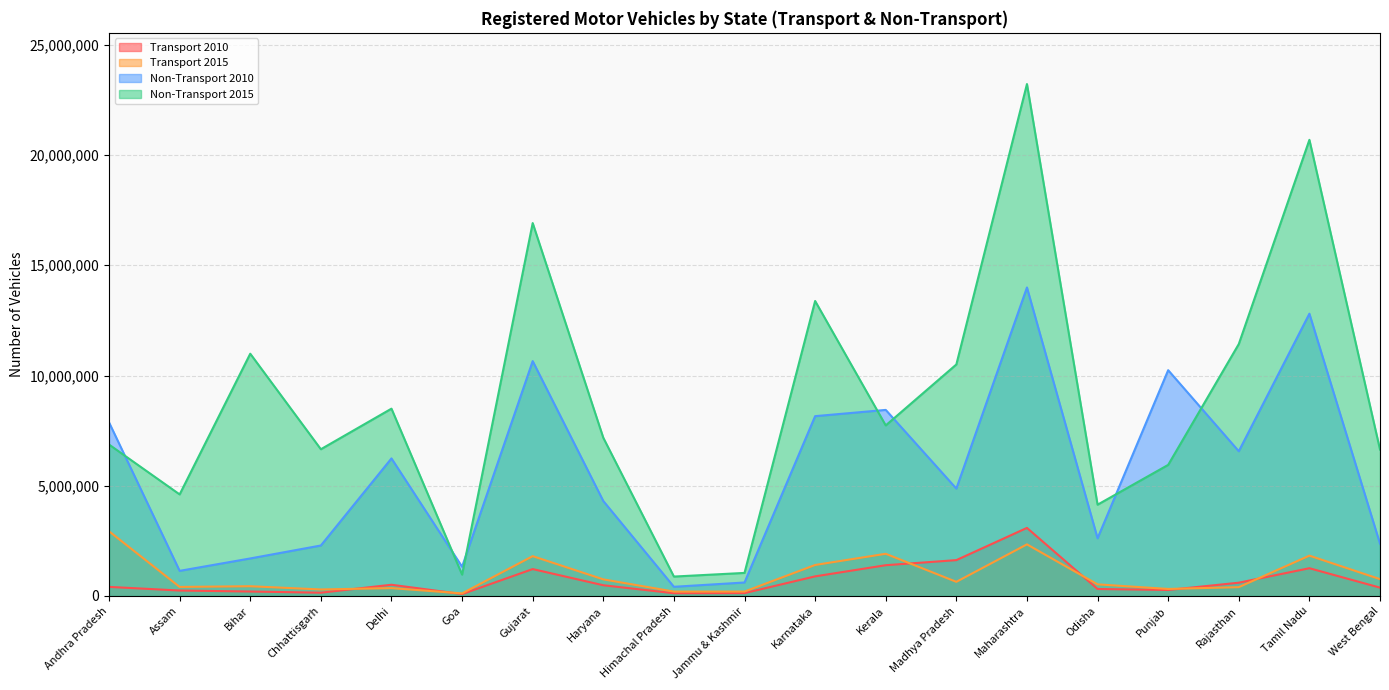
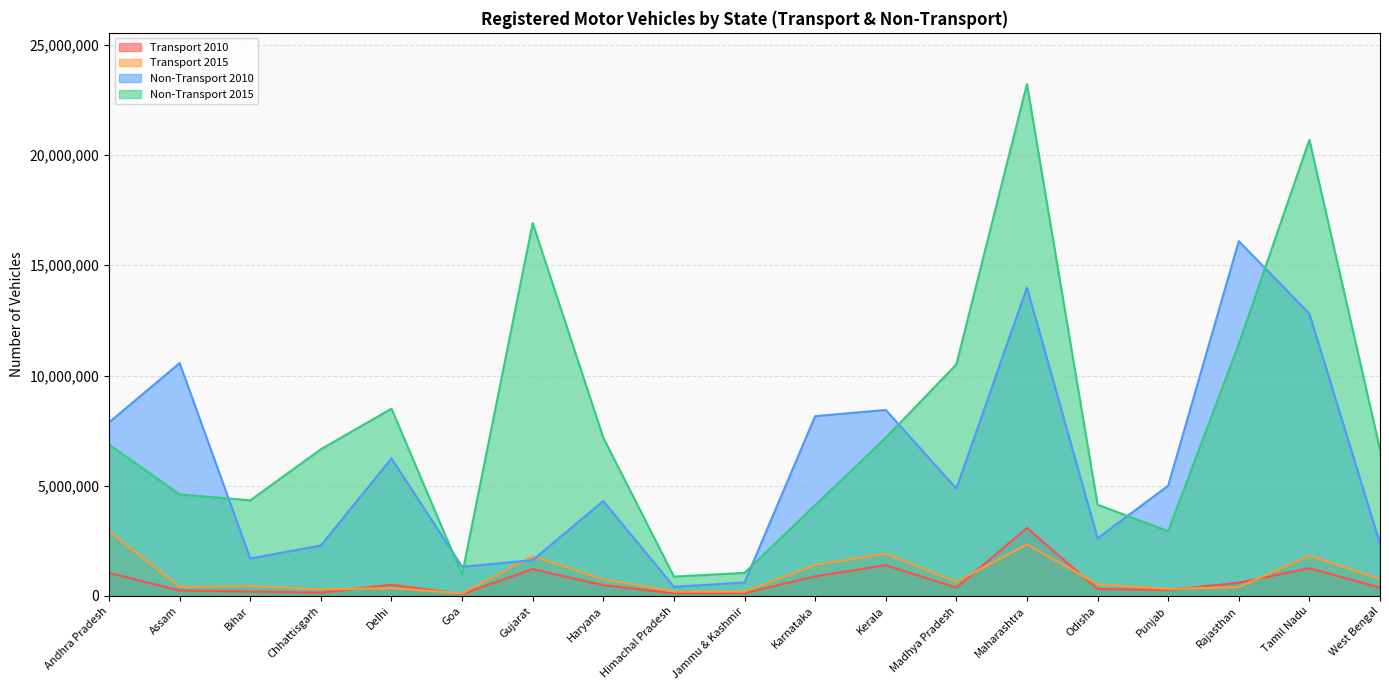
  {
    "Transport 2010": {
-     "Andhra Pradesh": "400,000",
+     "Andhra Pradesh": "1,000,000",
      "Assam": "200,000",
      "Bihar": "200,000",
      "Chhattisgarh": "100,000",
      "Delhi": "500,000",
      "Gujarat": "1,200,000",
      "Haryana": "500,000",
      "Karnataka": "900,000",
      "Kerala": "1,400,000",
-     "Madhya Pradesh": "1,600,000",
+     "Madhya Pradesh": "400,000",
      "Maharashtra": "3,100,000",
      "Odisha": "300,000",
      "Rajasthan": "600,000",
      "Tamil Nadu": "1,300,000",
      "West Bengal": "400,000"
    },
    "Transport 2015": {
      "Andhra Pradesh": "2,900,000",
      "Assam": "400,000",
      "Bihar": "400,000",
      "Chhattisgarh": "300,000",
      "Delhi": "400,000",
      "Gujarat": "1,800,000",
      "Haryana": "800,000",
      "Karnataka": "1,400,000",
      "Kerala": "1,900,000",
      "Madhya Pradesh": "600,000",
      "Maharashtra": "2,300,000",
      "Odisha": "500,000",
      "Rajasthan": "400,000",
      "Tamil Nadu": "1,800,000",
      "West Bengal": "800,000"
    },
    "Non-Transport 2010": {
      "Andhra Pradesh": "7,900,000",
-     "Assam": "1,100,000",
+     "Assam": "10,600,000",
      "Bihar": "1,700,000",
      "Chhattisgarh": "2,300,000",
      "Delhi": "6,200,000",
      "Goa": "1,300,000",
-     "Gujarat": "10,700,000",
+     "Gujarat": "1,600,000",
      "Haryana": "4,300,000",
      "Himachal Pradesh": "400,000",
      "Jammu & Kashmir": "600,000",
      "Karnataka": "8,200,000",
      "Kerala": "8,400,000",
      "Madhya Pradesh": "4,900,000",
      "Maharashtra": "14,000,000",
      "Odisha": "2,600,000",
-     "Punjab": "10,200,000",
-     "Rajasthan": "6,600,000",
+     "Punjab": "5,000,000",
+     "Rajasthan": "16,100,000",
      "Tamil Nadu": "12,800,000",
      "West Bengal": "2,400,000"
    },
    "Non-Transport 2015": {
      "Andhra Pradesh": "6,900,000",
      "Assam": "4,600,000",
-     "Bihar": "11,000,000",
+     "Bihar": "4,300,000",
      "Chhattisgarh": "6,700,000",
      "Delhi": "8,500,000",
      "Goa": "1,000,000",
      "Gujarat": "16,900,000",
      "Haryana": "7,200,000",
      "Himachal Pradesh": "900,000",
      "Jammu & Kashmir": "1,000,000",
-     "Karnataka": "13,400,000",
-     "Kerala": "7,700,000",
+     "Karnataka": "4,100,000",
+     "Kerala": "7,200,000",
      "Madhya Pradesh": "10,500,000",
      "Maharashtra": "23,200,000",
      "Odisha": "4,100,000",
-     "Punjab": "5,900,000",
+     "Punjab": "2,900,000",
      "Rajasthan": "11,400,000",
      "Tamil Nadu": "20,700,000",
      "West Bengal": "6,600,000"
    }
  }
